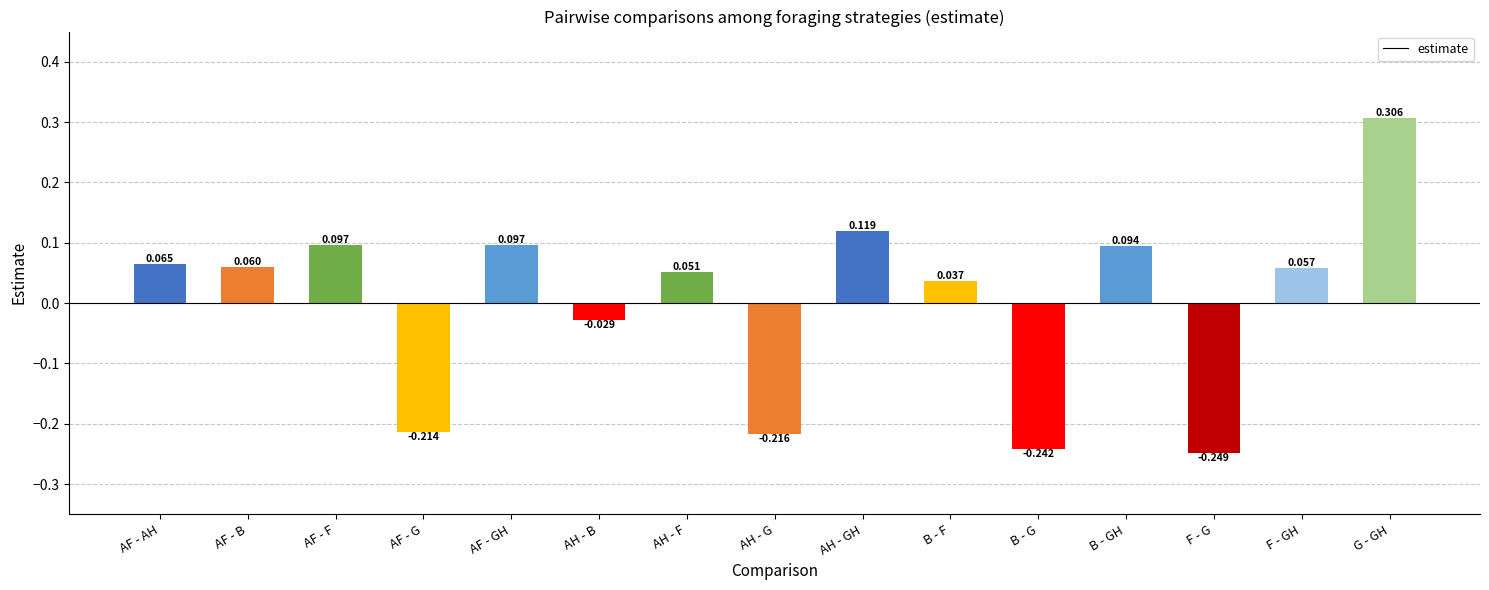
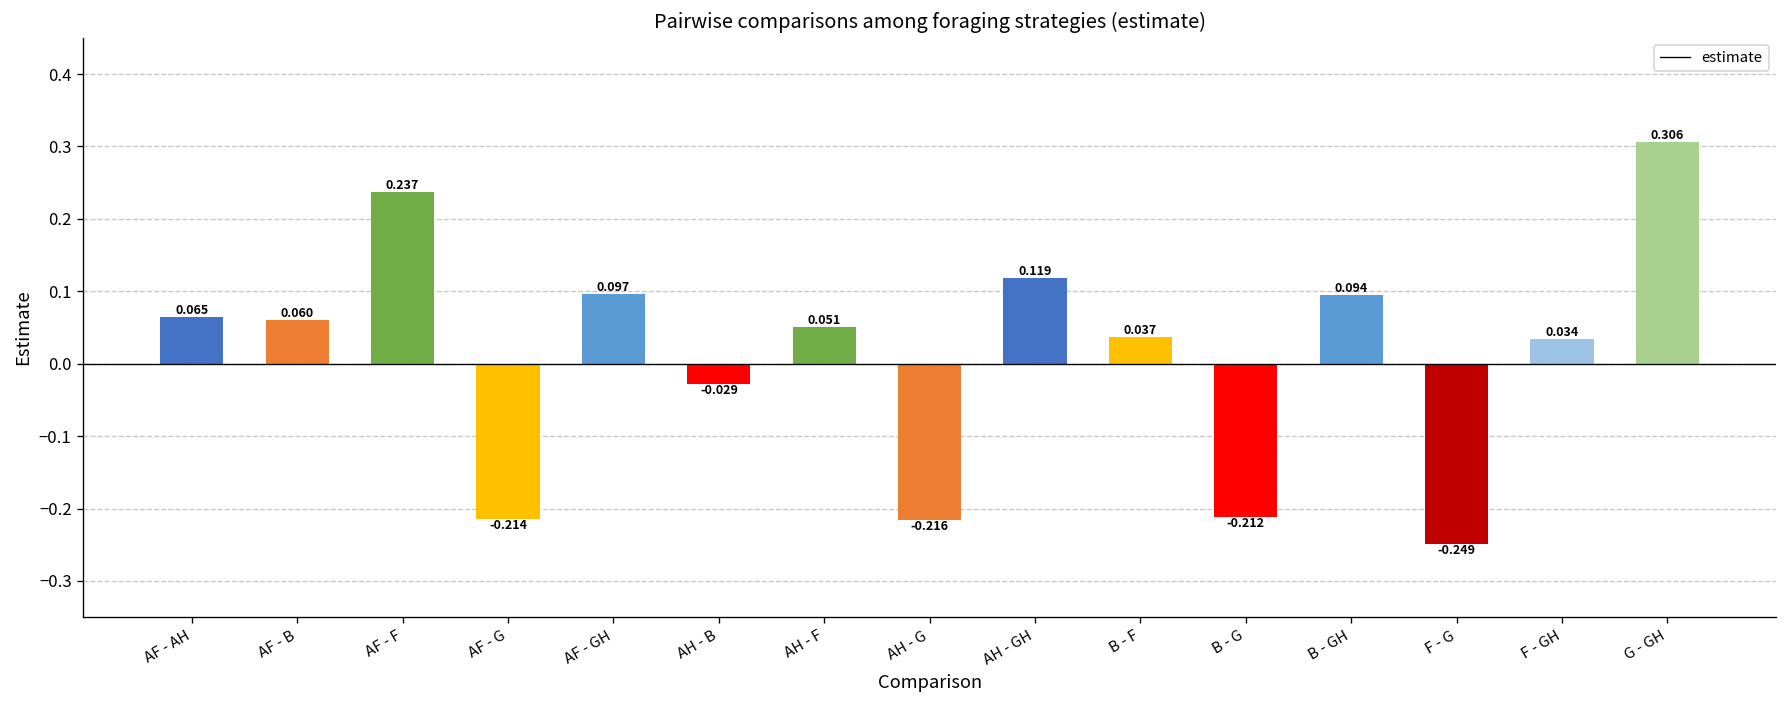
  {
    "AF - AH": 0.065,
    "AF - B": 0.060,
-   "AF - F": 0.097,
+   "AF - F": 0.237,
    "AF - G": -0.214,
    "AF - GH": 0.097,
    "AH - B": -0.029,
    "AH - F": 0.051,
    "AH - G": -0.216,
    "AH - GH": 0.119,
    "B - F": 0.037,
-   "B - G": -0.242,
+   "B - G": -0.212,
    "B - GH": 0.094,
    "F - G": -0.249,
-   "F - GH": 0.057,
+   "F - GH": 0.034,
    "G - GH": 0.306
  }
